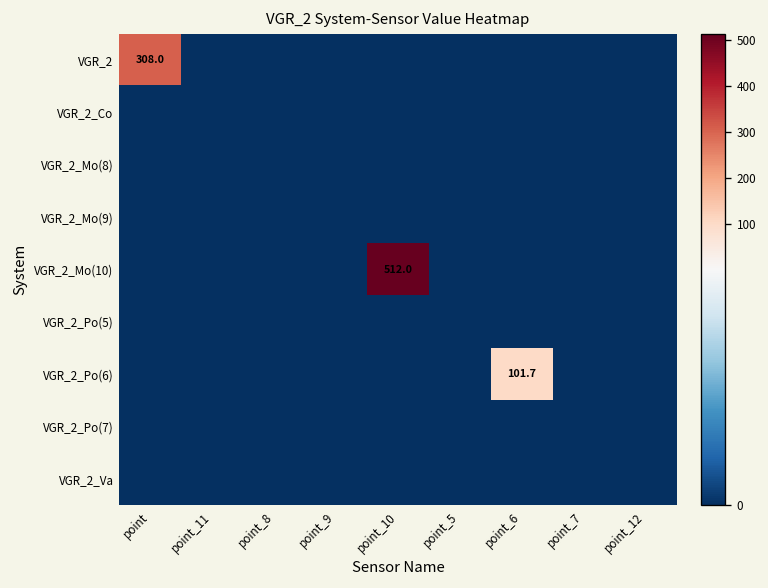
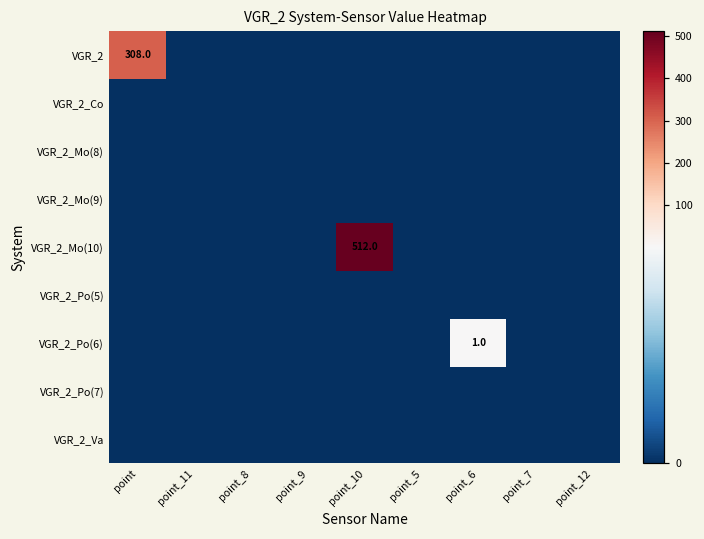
  {
    "VGR_2": {
      "point": 308.0
    },
    "VGR_2_Mo(10)": {
      "point_10": 512.0
    },
    "VGR_2_Po(6)": {
-     "point_6": 101.7
+     "point_6": 1.0
    }
  }
